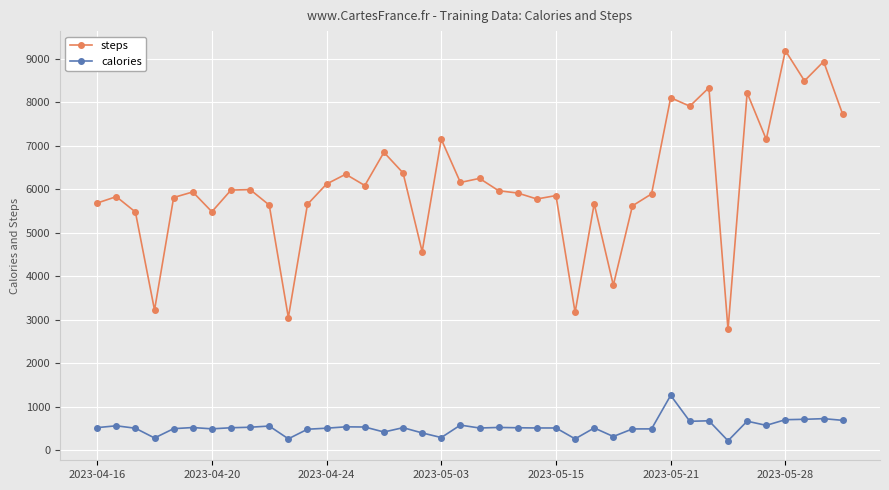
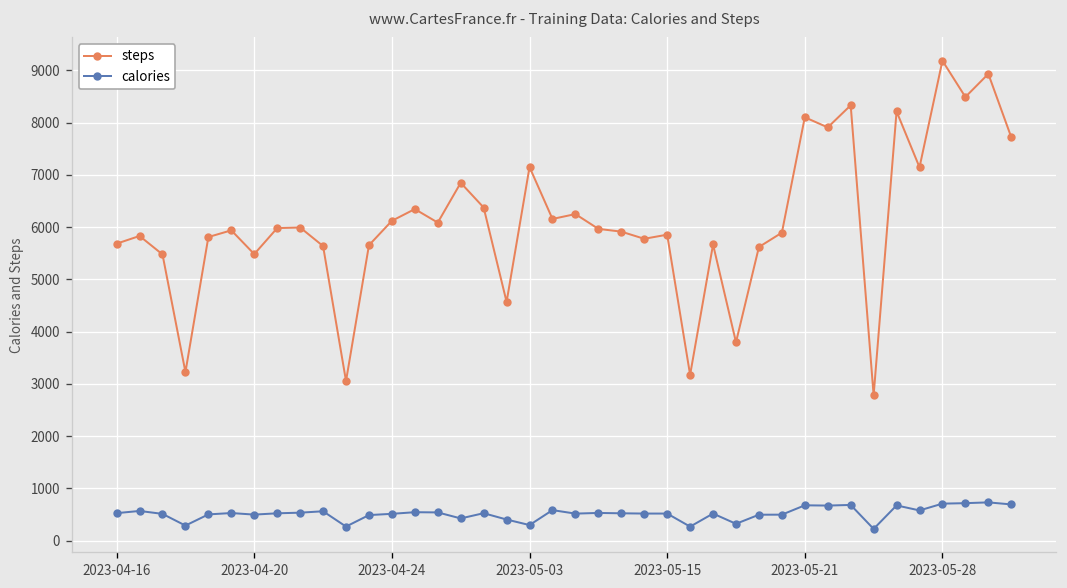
  {
    "steps": {
      "2023-05-03": 7100,
      "2023-05-21": 8100
    },
    "calories": {
      "2023-05-03": 300,
-     "2023-05-21": 1300
+     "2023-05-21": 700
    }
  }
